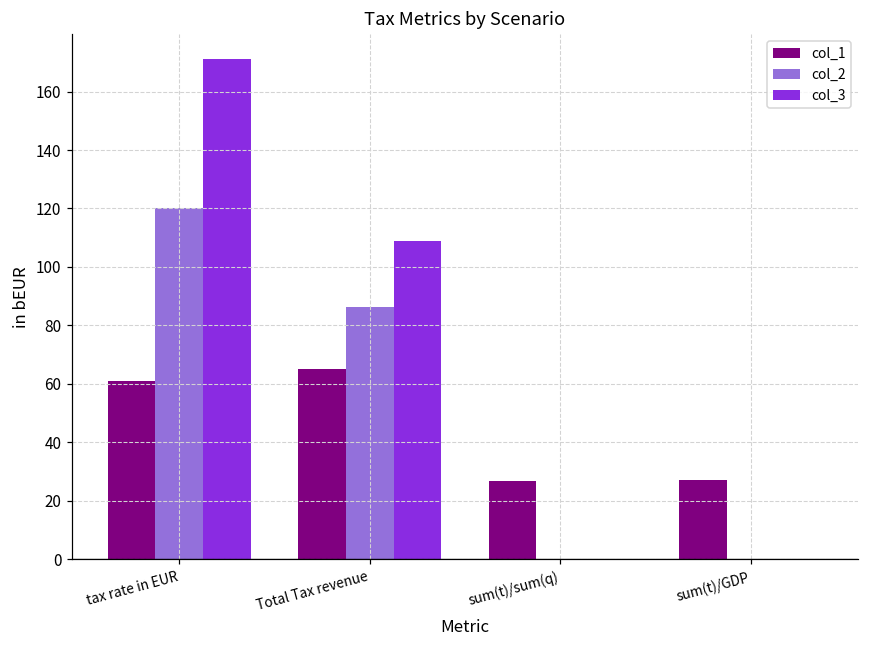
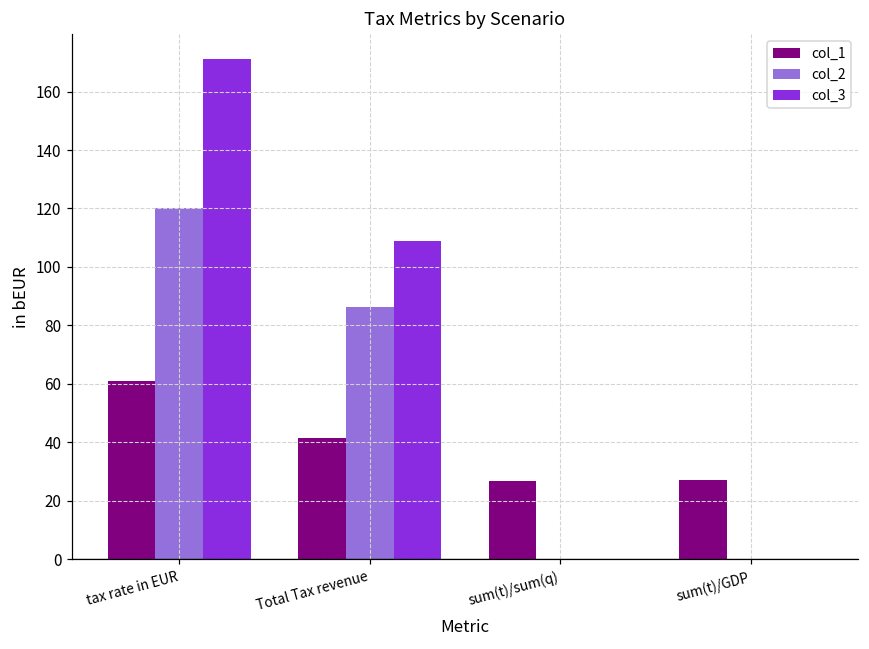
  {
    "col_1": {
      "tax rate in EUR": 61,
-     "Total Tax revenue": 65,
+     "Total Tax revenue": 41,
      "sum(t)/sum(q)": 27,
      "sum(t)/GDP": 27
    },
    "col_2": {
      "tax rate in EUR": 120,
      "Total Tax revenue": 86
    },
    "col_3": {
      "tax rate in EUR": 171,
      "Total Tax revenue": 109
    }
  }
